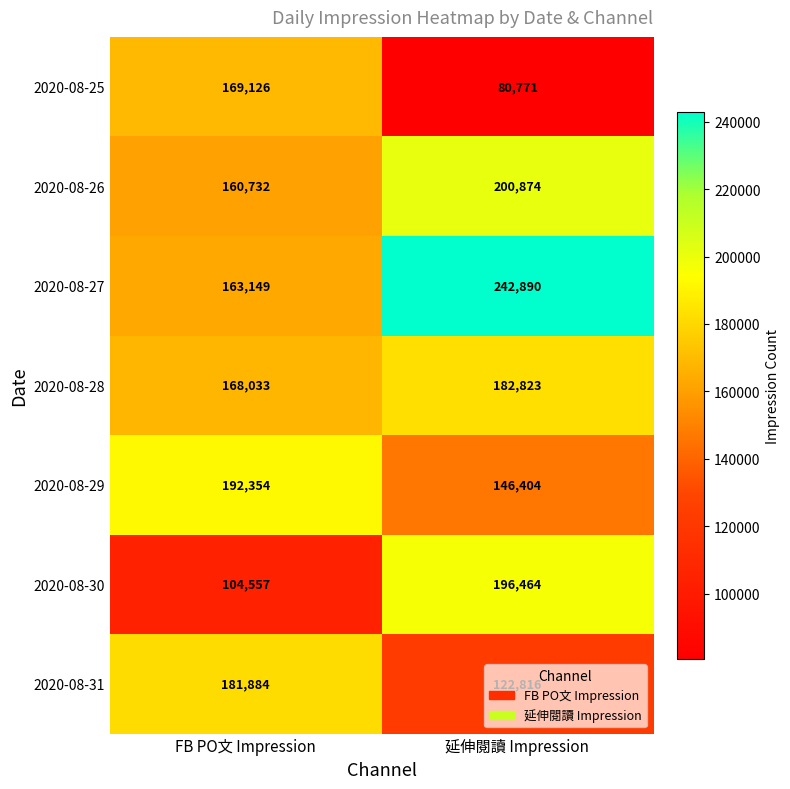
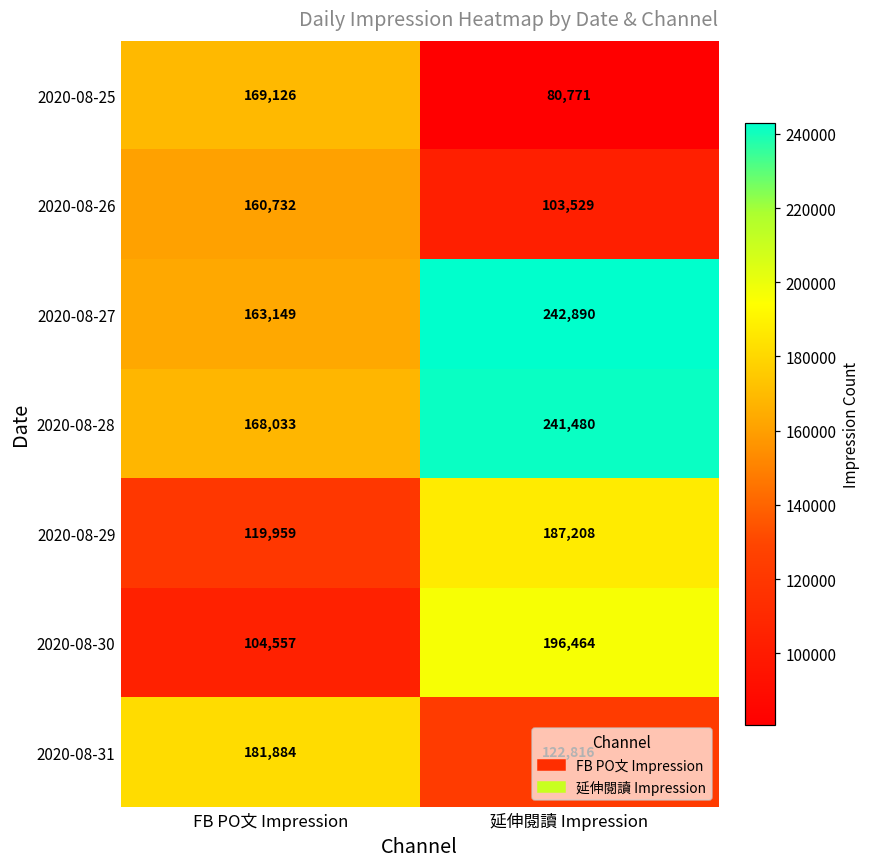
  {
    "2020-08-25": {
      "FB PO文 Impression": "169,126",
      "延伸閱讀 Impression": "80,771"
    },
    "2020-08-26": {
      "FB PO文 Impression": "160,732",
-     "延伸閱讀 Impression": "200,874"
+     "延伸閱讀 Impression": "103,529"
    },
    "2020-08-27": {
      "FB PO文 Impression": "163,149",
      "延伸閱讀 Impression": "242,890"
    },
    "2020-08-28": {
      "FB PO文 Impression": "168,033",
-     "延伸閱讀 Impression": "182,823"
+     "延伸閱讀 Impression": "241,480"
    },
    "2020-08-29": {
-     "FB PO文 Impression": "192,354",
-     "延伸閱讀 Impression": "146,404"
+     "FB PO文 Impression": "119,959",
+     "延伸閱讀 Impression": "187,208"
    },
    "2020-08-30": {
      "FB PO文 Impression": "104,557",
      "延伸閱讀 Impression": "196,464"
    },
    "2020-08-31": {
      "FB PO文 Impression": "181,884"
    }
  }
